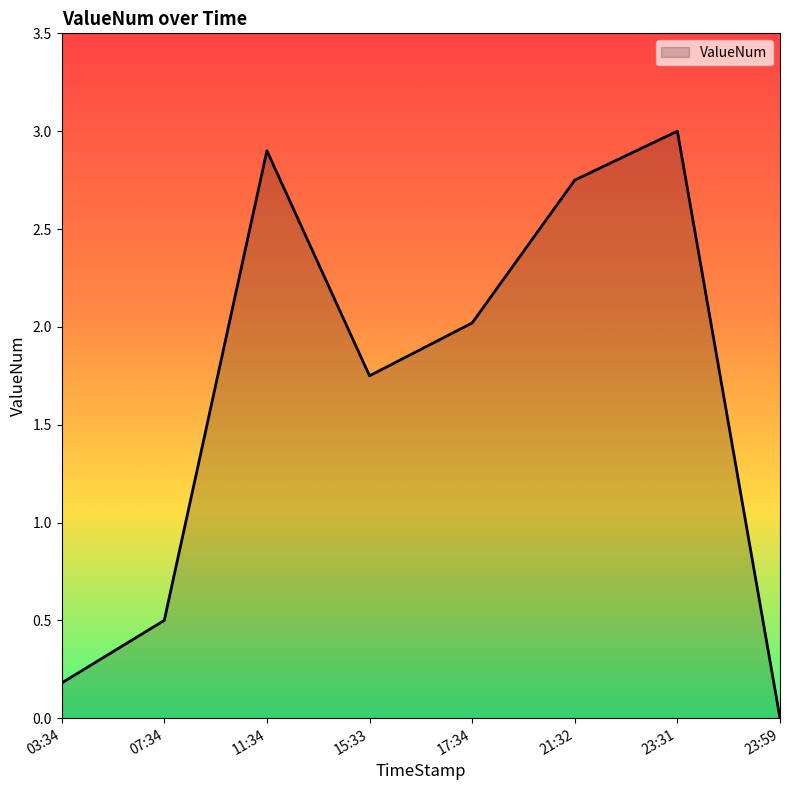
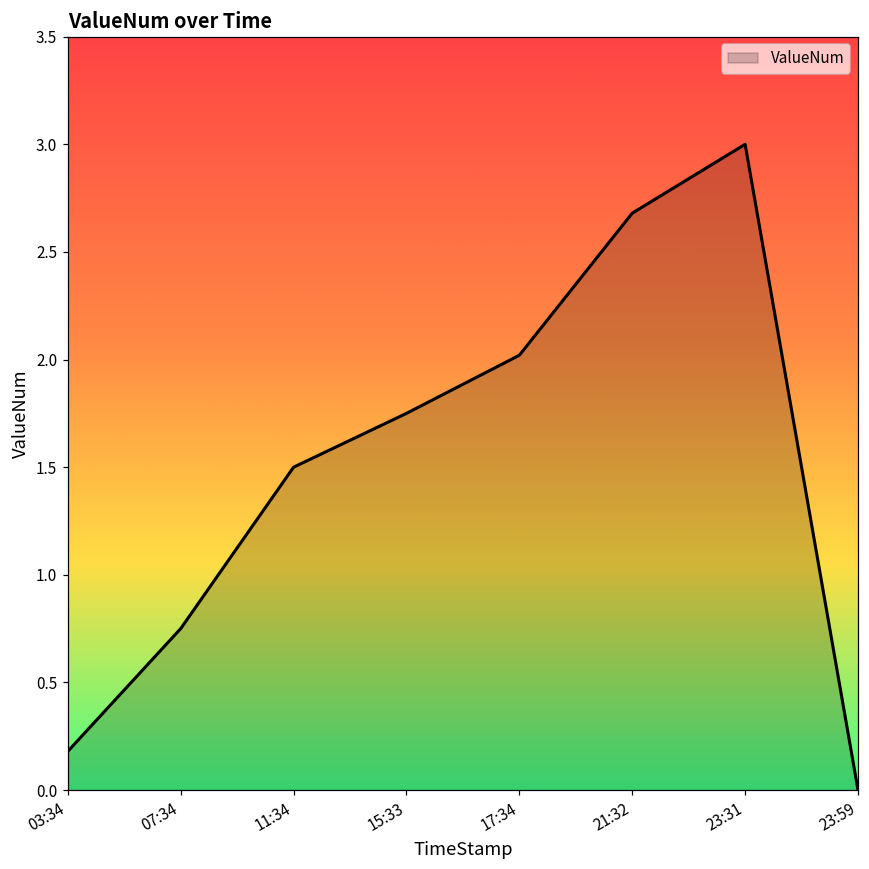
  {
    "03:34": 0.18,
-   "07:34": 0.50,
-   "11:34": 2.9,
+   "07:34": 0.75,
+   "11:34": 1.5,
    "15:33": 1.75,
    "17:34": 2.02,
-   "21:32": 2.75,
+   "21:32": 2.68,
    "23:31": 3.00,
    "23:59": 0.00
  }
